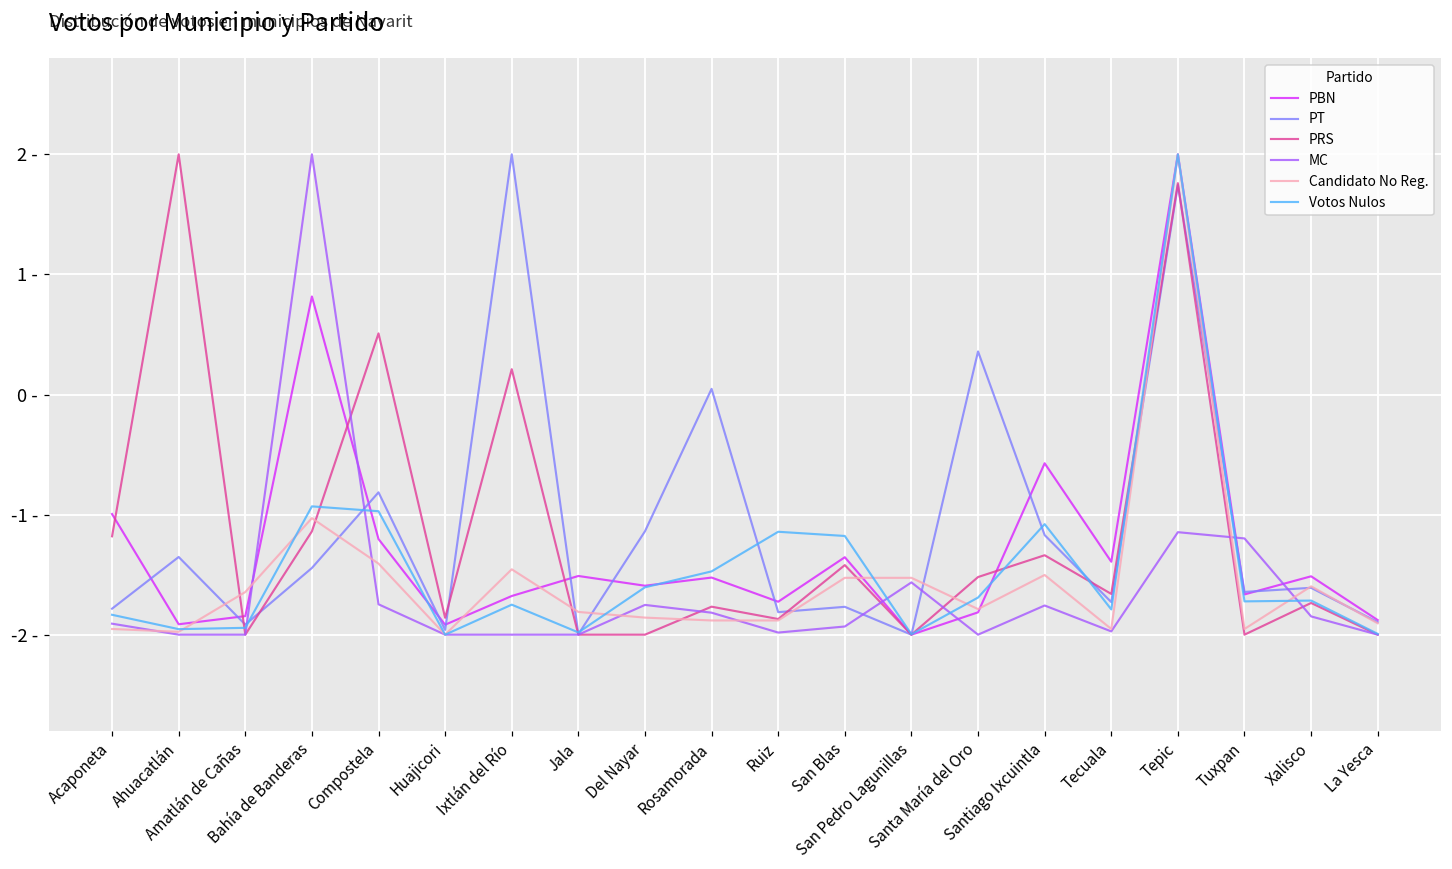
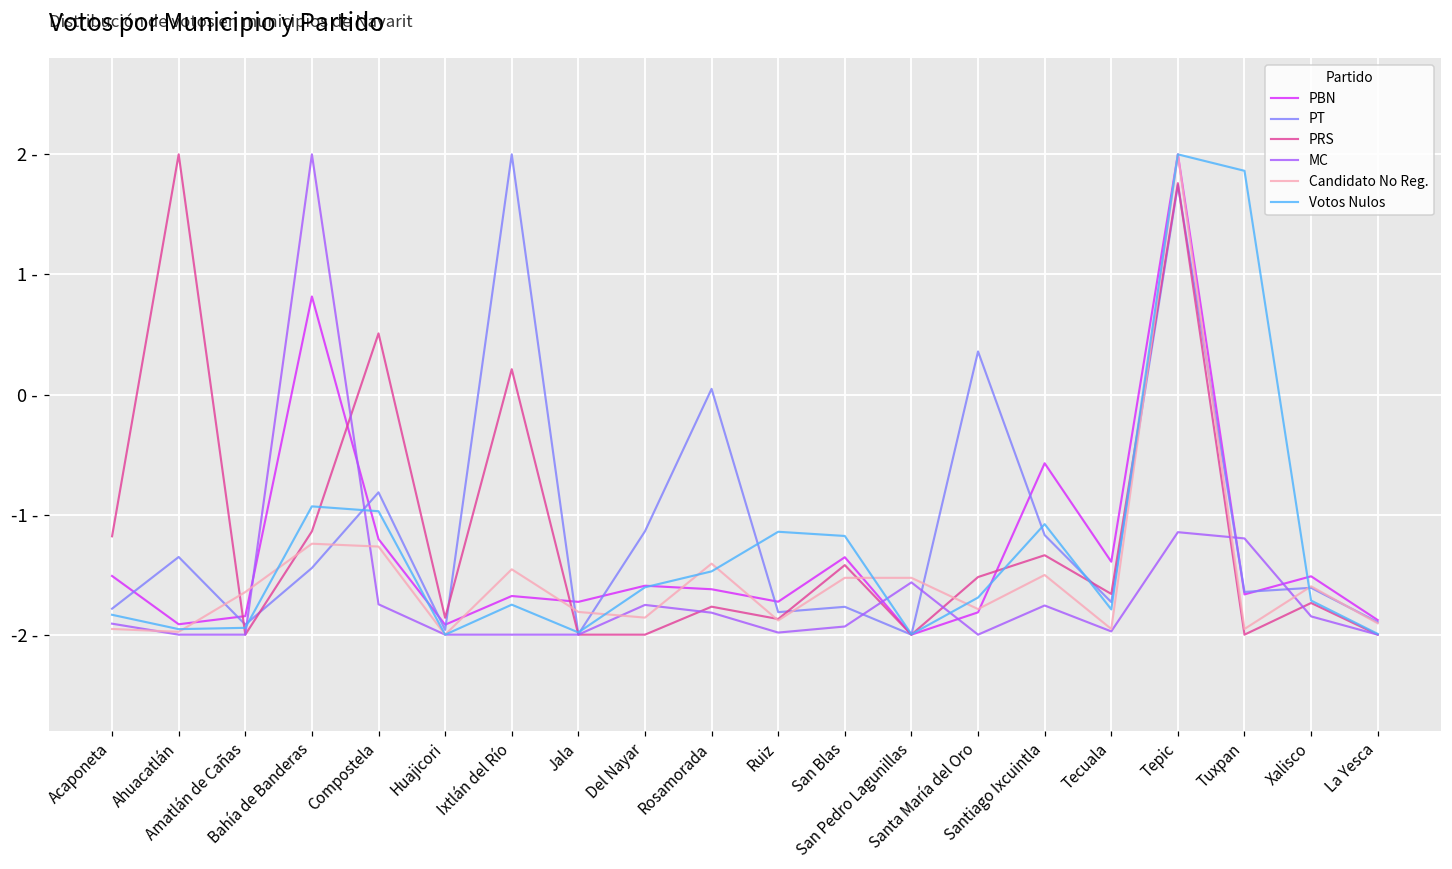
  {
    "PBN": {
-     "Acaponeta": "-1.00 -",
+     "Acaponeta": "-1.51 -",
      "Ahuacatlán": "-1.91 -",
      "Amatlán de Cañas": "-1.85 -",
      "Bahía de Banderas": "0.82 -",
      "Compostela": "-1.20 -",
      "Huajicori": "-1.92 -",
      "Ixtlán del Río": "-1.68 -",
-     "Jala": "-1.51 -",
-     "Rosamorada": "-1.52 -",
+     "Jala": "-1.73 -",
+     "Rosamorada": "-1.62 -",
      "Ruiz": "-1.73 -",
      "San Blas": "-1.36 -",
      "Santa María del Oro": "-1.81 -",
      "Santiago Ixcuintla": "-0.57 -",
      "Tecuala": "-1.39 -",
      "Xalisco": "-1.51 -"
    },
    "PRS": {
      "Acaponeta": "-1.18 -",
      "Ahuacatlán": "2.00 -",
      "Bahía de Banderas": "-1.14 -",
      "Compostela": "0.51 -",
      "Huajicori": "-1.86 -",
      "Ixtlán del Río": "0.21 -",
      "Del Nayar": "-2.00 -",
      "Rosamorada": "-1.77 -",
      "San Blas": "-1.42 -",
      "Santa María del Oro": "-1.52 -",
      "Santiago Ixcuintla": "-1.34 -",
      "Tecuala": "-1.66 -",
      "Tuxpan": "-2.00 -"
    },
    "Candidato No Reg.": {
      "Acaponeta": "-1.95 -",
      "Amatlán de Cañas": "-1.64 -",
-     "Bahía de Banderas": "-1.03 -",
-     "Compostela": "-1.41 -",
+     "Bahía de Banderas": "-1.24 -",
+     "Compostela": "-1.27 -",
      "Ixtlán del Río": "-1.46 -",
      "Jala": "-1.81 -",
      "Del Nayar": "-1.86 -",
-     "Rosamorada": "-1.88 -",
+     "Rosamorada": "-1.41 -",
      "San Blas": "-1.53 -",
      "San Pedro Lagunillas": "-1.53 -",
      "Santa María del Oro": "-1.79 -",
      "Santiago Ixcuintla": "-1.50 -",
      "Tuxpan": "-1.95 -"
    },
    "Votos Nulos": {
      "Acaponeta": "-1.83 -",
      "Amatlán de Cañas": "-1.94 -",
      "Bahía de Banderas": "-0.93 -",
      "Compostela": "-0.97 -",
      "Ixtlán del Río": "-1.75 -",
      "Rosamorada": "-1.47 -",
      "Ruiz": "-1.14 -",
      "San Blas": "-1.18 -",
      "Santa María del Oro": "-1.69 -",
      "Santiago Ixcuintla": "-1.08 -",
      "Tecuala": "-1.79 -",
-     "Tuxpan": "-1.72 -"
+     "Tuxpan": "1.86 -"
    }
  }
